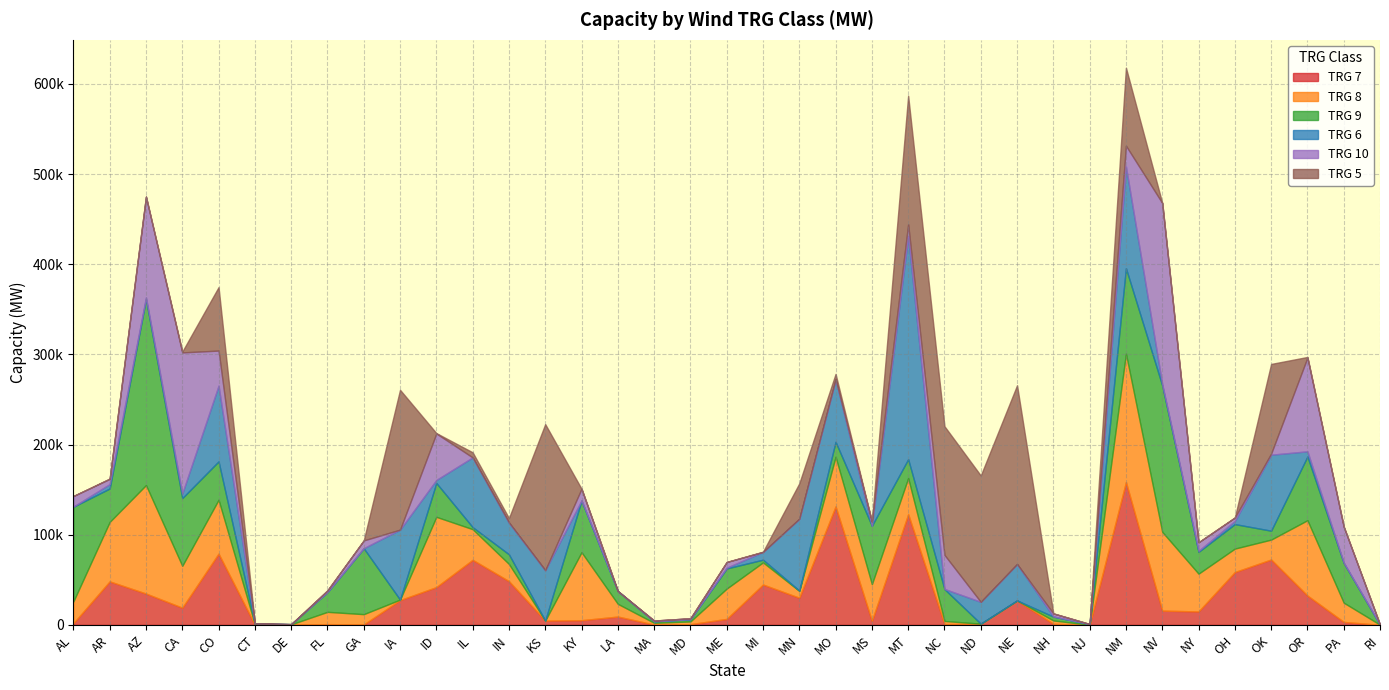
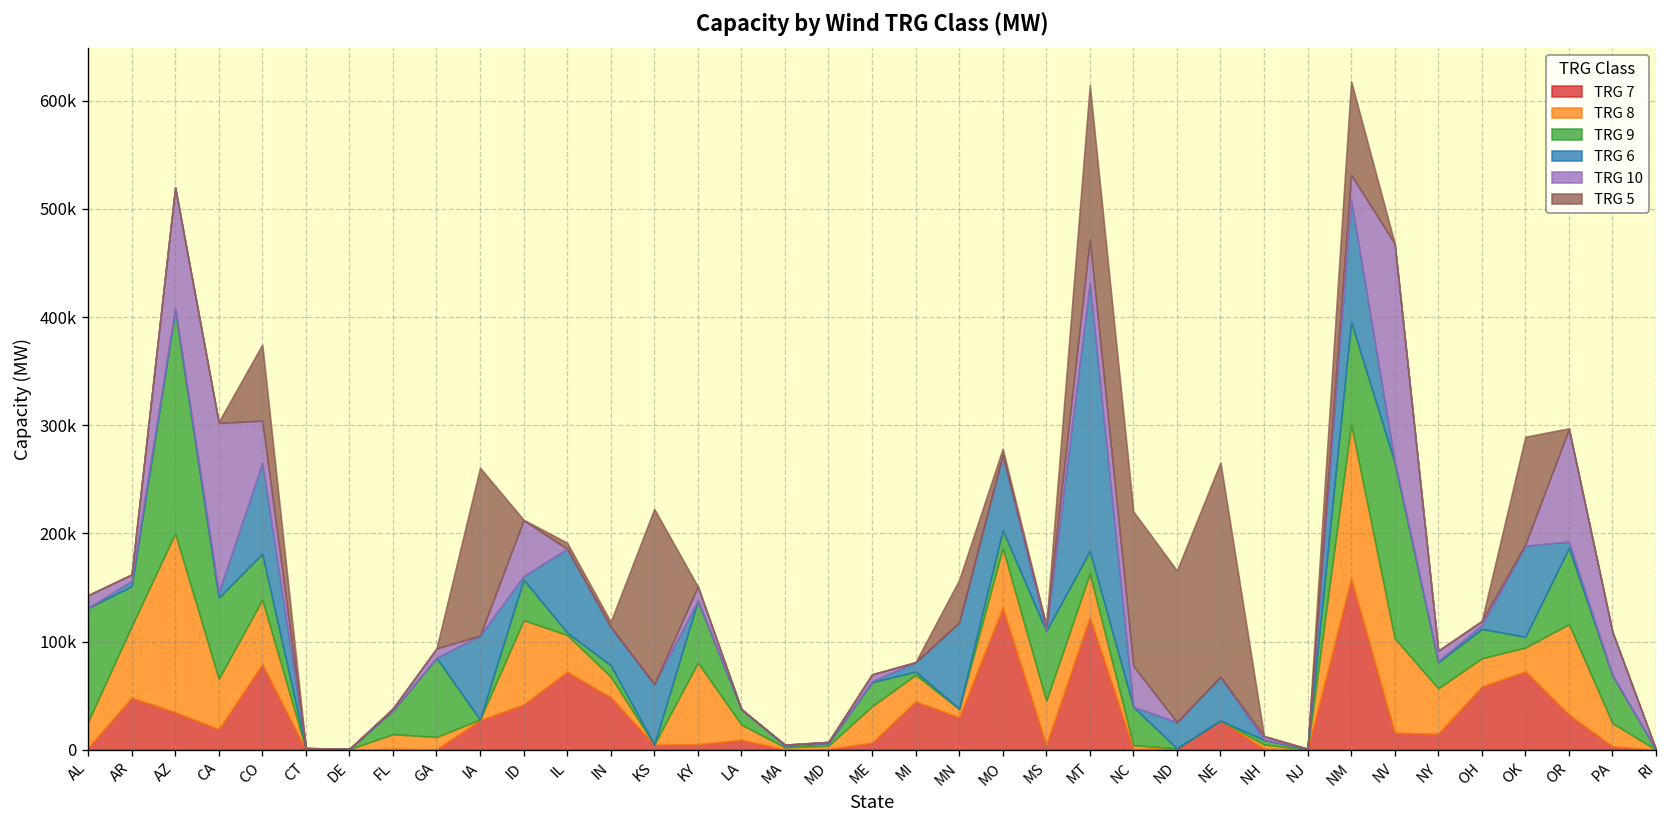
  {
    "TRG 7": {
      "AR": 50000,
      "AZ": 30000,
      "CA": 20000,
      "CO": 80000,
      "ID": 40000,
      "IL": 70000,
      "IN": 50000,
      "KY": 10000,
      "LA": 10000,
      "ME": 10000,
      "MI": 40000,
      "MN": 30000,
      "MO": 130000,
      "MS": 0,
      "MT": 120000,
      "NM": 160000,
      "NV": 20000,
      "NY": 10000,
      "OH": 60000,
      "OK": 70000,
      "OR": 30000,
      "PA": 0
    },
    "TRG 8": {
      "AL": 20000,
      "AR": 70000,
-     "AZ": 120000,
+     "AZ": 170000,
      "CA": 50000,
      "CO": 60000,
      "FL": 10000,
      "GA": 10000,
      "ID": 80000,
      "IN": 20000,
      "KY": 80000,
      "LA": 10000,
      "ME": 30000,
      "MI": 20000,
      "MO": 60000,
      "MS": 40000,
      "MT": 40000,
      "NC": 0,
      "NH": 0,
      "NM": 140000,
      "NV": 90000,
      "NY": 40000,
      "OH": 30000,
      "OK": 20000,
      "OR": 80000,
      "PA": 20000
    },
    "TRG 9": {
      "AR": 40000,
      "CA": 80000,
      "CO": 40000,
      "ID": 40000,
      "IN": 10000,
      "MI": 0,
      "MO": 20000,
      "MT": 20000,
      "NM": 90000,
      "OH": 30000,
      "OK": 10000,
      "OR": 70000
    },
    "TRG 6": {
      "AR": 0,
      "CA": 10000,
      "CO": 80000,
      "ID": 0,
      "MT": 250000,
      "NM": 110000,
      "OH": 0,
      "OR": 10000
    },
    "TRG 10": {
      "CO": 40000,
-     "MT": 10000,
+     "MT": 40000,
      "NC": 40000,
      "NM": 20000
    },
    "TRG 5": {
      "CO": 70000,
      "IA": 160000,
      "IL": 10000,
      "IN": 0,
      "KS": 160000,
      "MN": 40000,
      "MO": 10000,
      "MT": 140000,
      "NC": 140000,
      "ND": 140000,
      "NE": 200000,
      "NM": 90000,
      "OK": 100000
    }
  }
